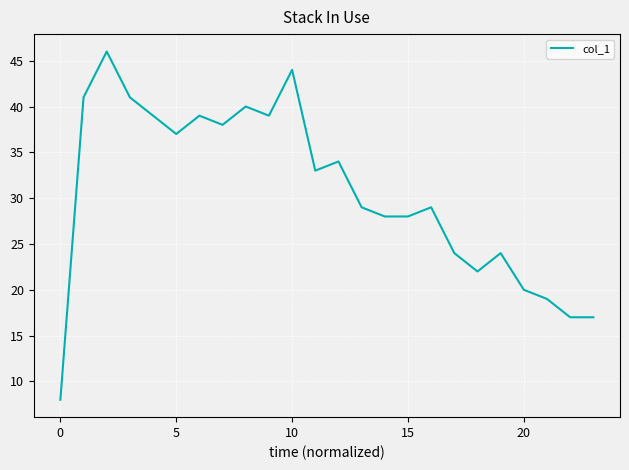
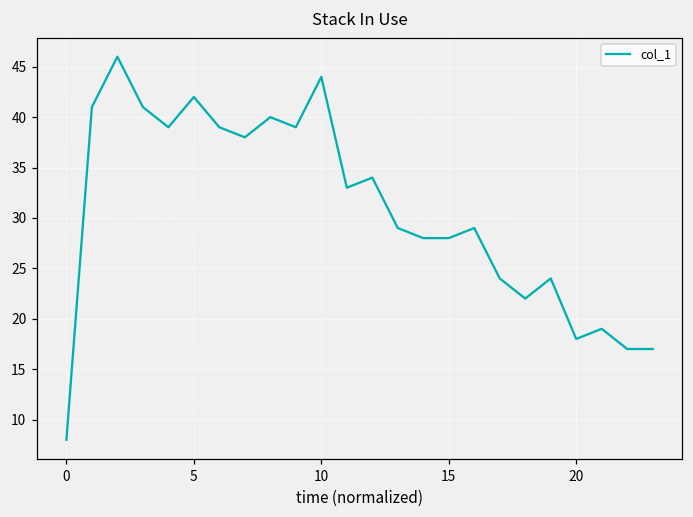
  {
    "0": 8,
-   "5": 37,
+   "5": 42,
    "10": 44,
    "15": 28,
-   "20": 20
+   "20": 18
  }
